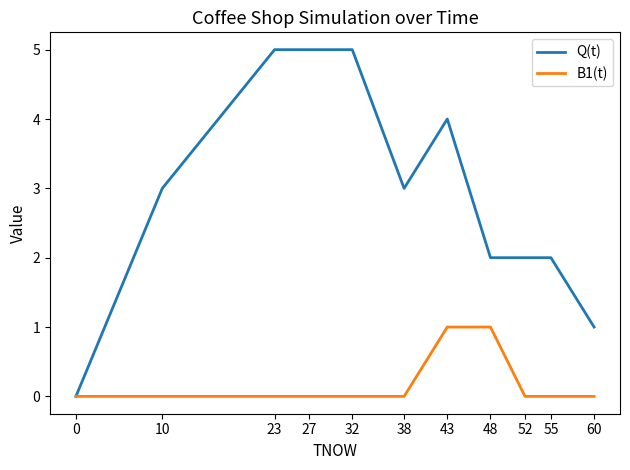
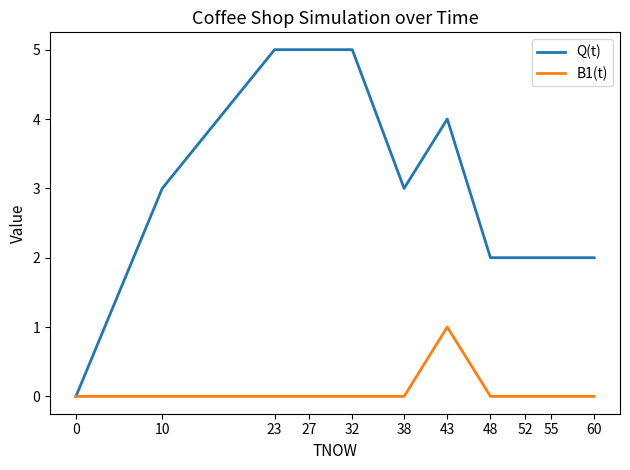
  {
    "Q(t)": {
      "10": 3,
      "23": 5,
      "27": 5,
      "32": 5,
      "38": 3,
      "43": 4,
      "48": 2,
      "52": 2,
      "55": 2,
-     "60": 1
+     "60": 2
    },
    "B1(t)": {
      "10": 0,
      "23": 0,
      "27": 0,
      "32": 0,
      "38": 0,
      "43": 1,
-     "48": 1,
+     "48": 0,
      "52": 0,
      "55": 0,
      "60": 0
    }
  }
